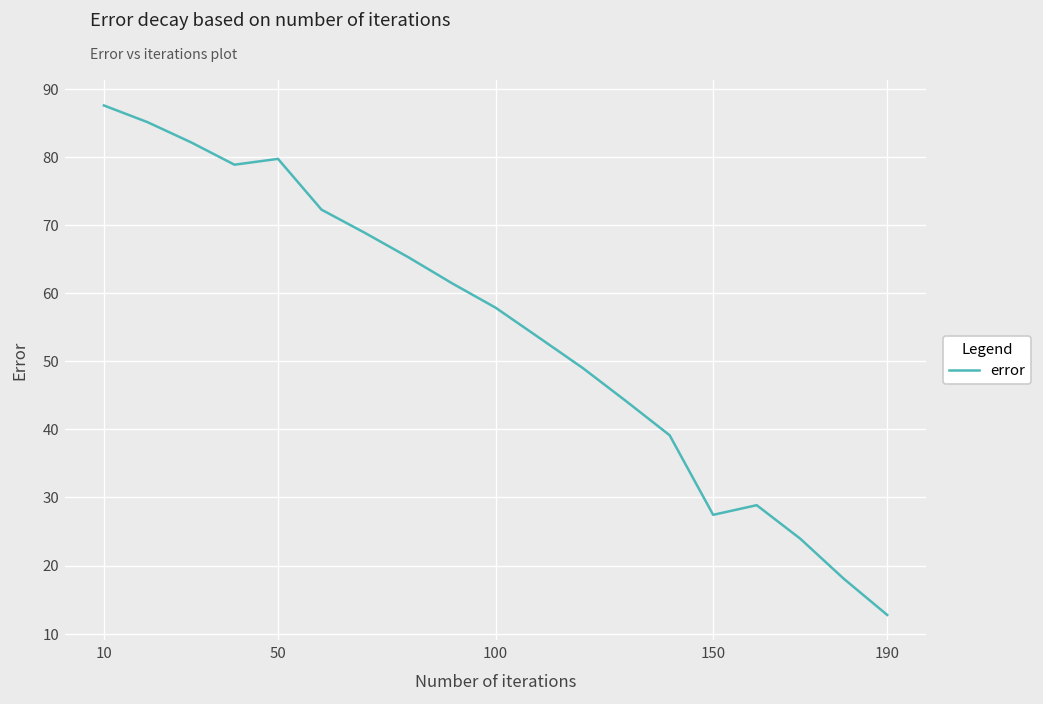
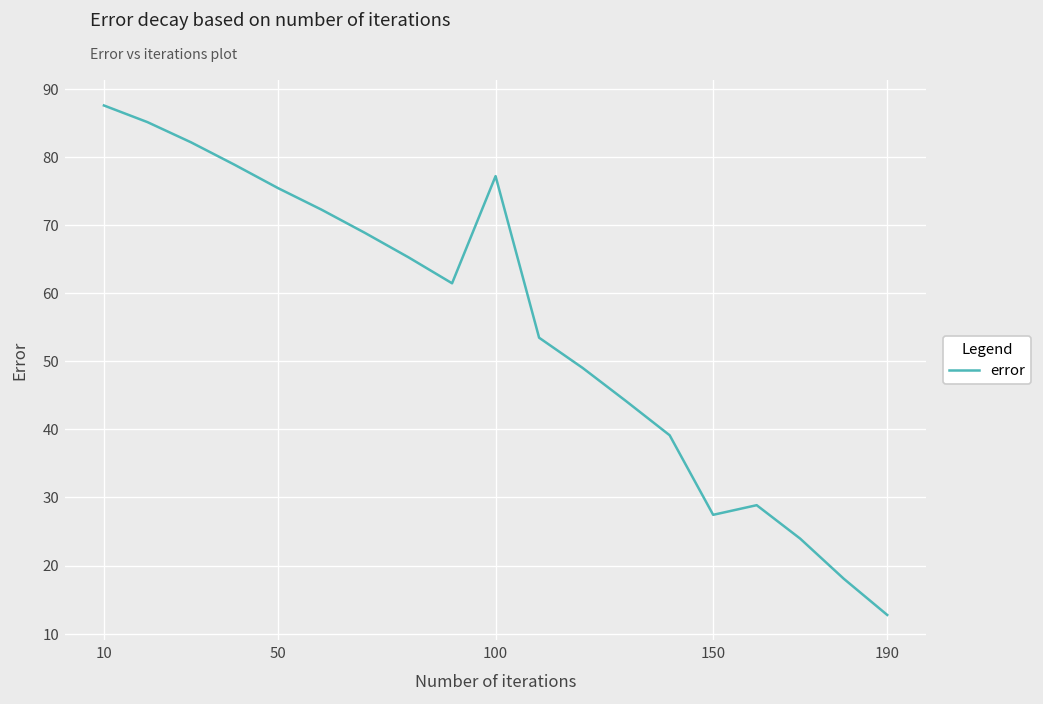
  {
    "10": 88,
-   "50": 80,
-   "100": 58,
+   "50": 75,
+   "100": 77,
    "150": 27,
    "190": 13
  }
